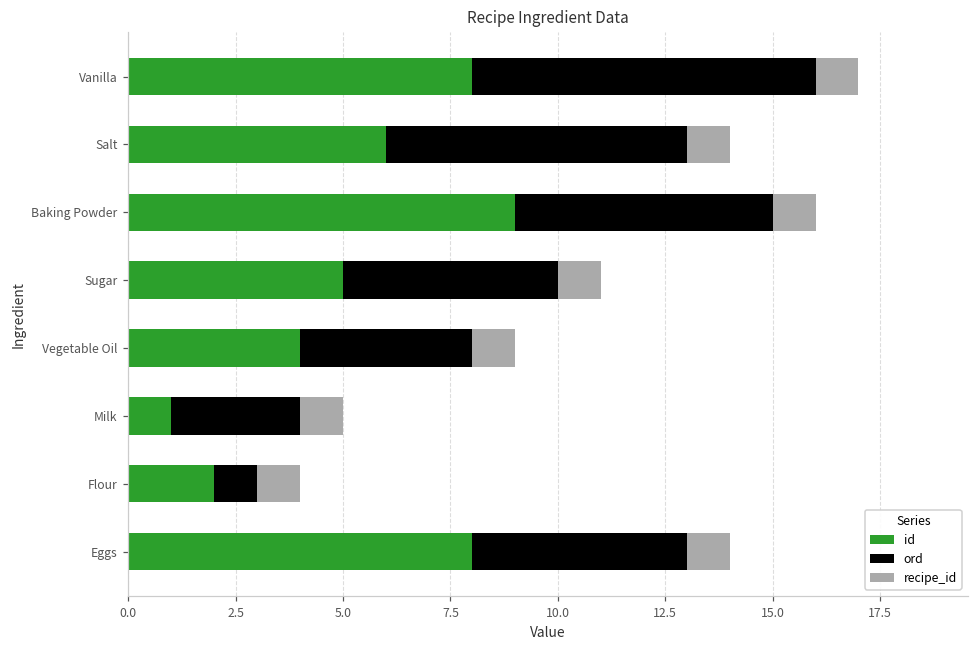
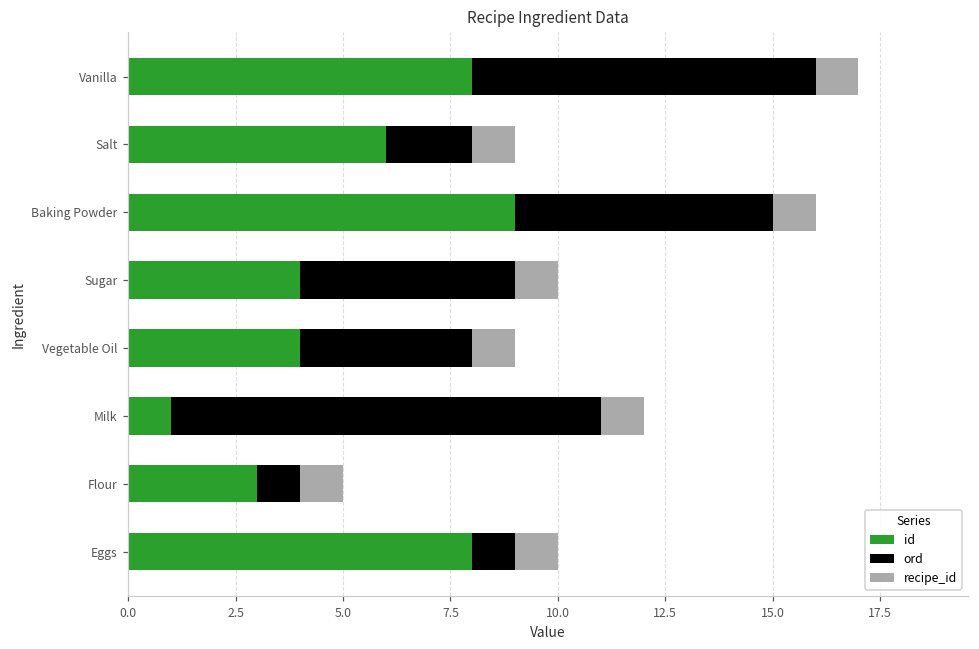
  {
    "id": {
      "Vanilla": 8,
      "Salt": 6,
      "Baking Powder": 9,
-     "Sugar": 5,
+     "Sugar": 4,
      "Vegetable Oil": 4,
      "Milk": 1,
-     "Flour": 2,
+     "Flour": 3,
      "Eggs": 8
    },
    "ord": {
      "Vanilla": 8,
-     "Salt": 7,
+     "Salt": 2,
      "Baking Powder": 6,
      "Sugar": 5,
      "Vegetable Oil": 4,
-     "Milk": 3,
+     "Milk": 10,
      "Flour": 1,
-     "Eggs": 5
+     "Eggs": 1
    },
    "recipe_id": {
      "Vanilla": 1,
      "Salt": 1,
      "Baking Powder": 1,
      "Sugar": 1,
      "Vegetable Oil": 1,
      "Milk": 1,
      "Flour": 1,
      "Eggs": 1
    }
  }
